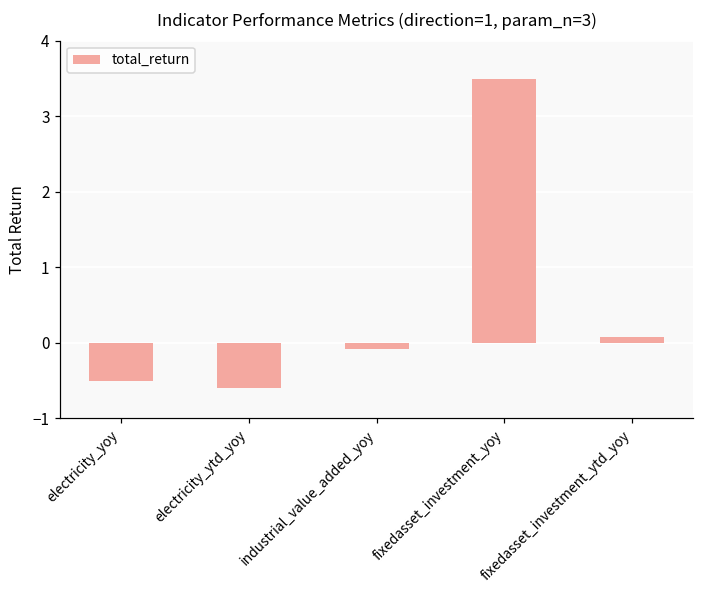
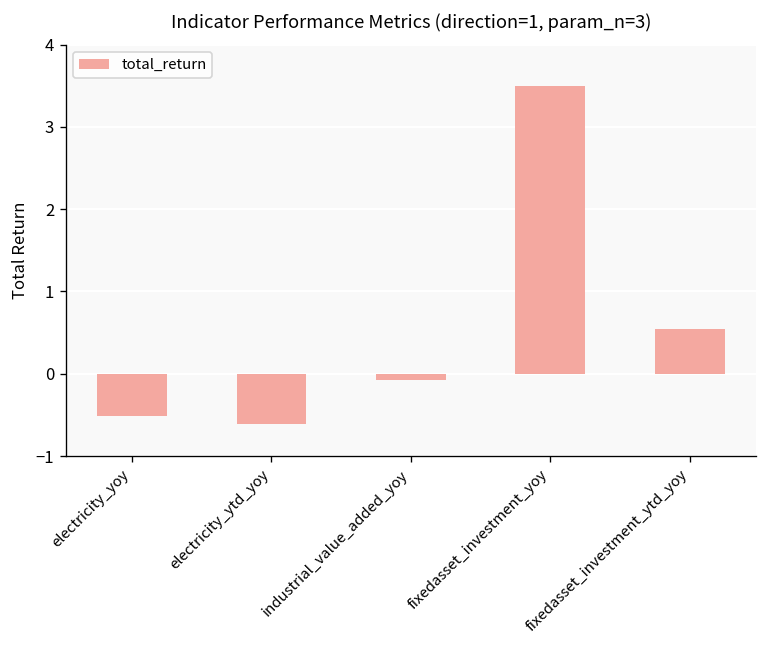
  {
    "electricity_yoy": -0.5,
    "electricity_ytd_yoy": -0.6,
    "industrial_value_added_yoy": -0.1,
    "fixedasset_investment_yoy": 3.5,
-   "fixedasset_investment_ytd_yoy": 0.1
+   "fixedasset_investment_ytd_yoy": 0.5
  }
